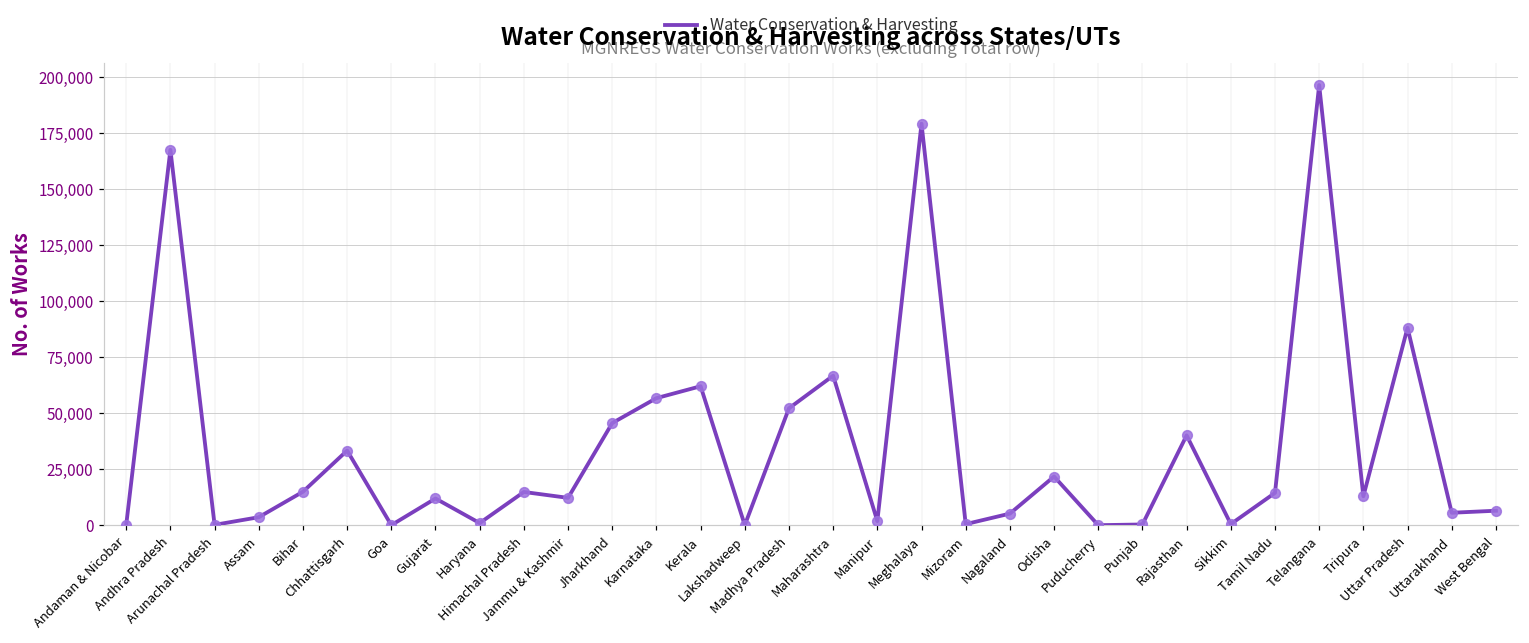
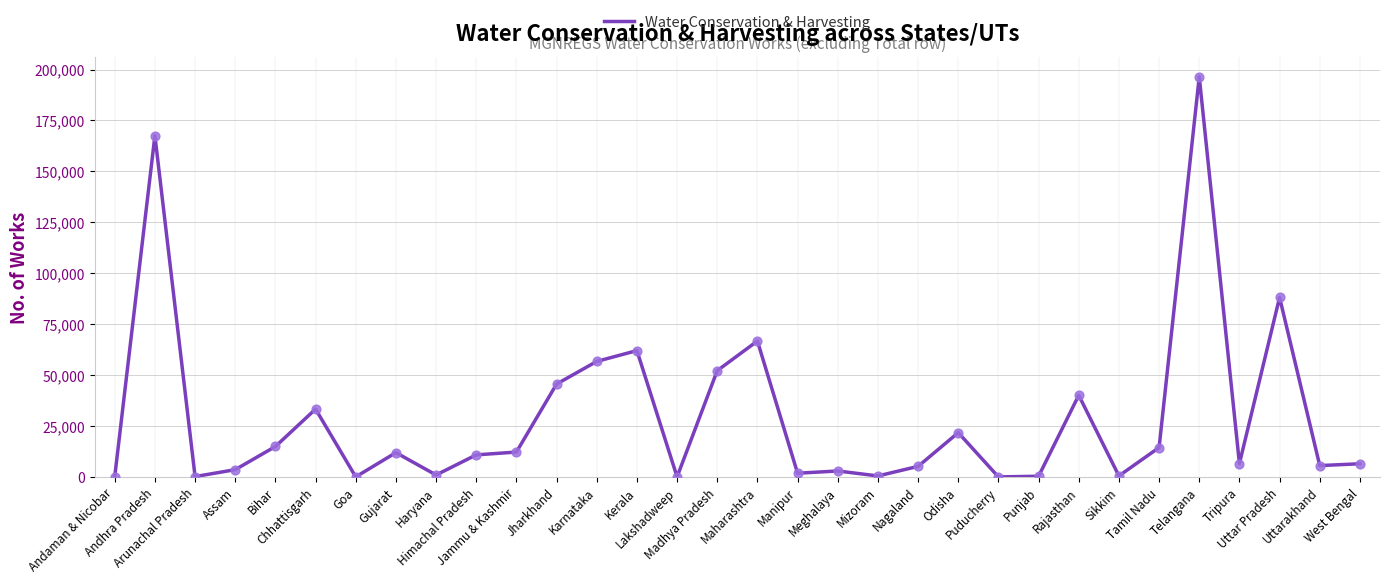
  {
    "Andaman & Nicobar": "0",
    "Andhra Pradesh": "168,000",
    "Arunachal Pradesh": "0",
    "Assam": "4,000",
    "Bihar": "15,000",
    "Chhattisgarh": "33,000",
    "Goa": "0",
    "Gujarat": "12,000",
    "Haryana": "1,000",
-   "Himachal Pradesh": "15,000",
+   "Himachal Pradesh": "11,000",
    "Jammu & Kashmir": "12,000",
    "Jharkhand": "46,000",
    "Karnataka": "57,000",
    "Kerala": "62,000",
    "Lakshadweep": "0",
    "Madhya Pradesh": "52,000",
    "Maharashtra": "67,000",
    "Manipur": "2,000",
-   "Meghalaya": "179,000",
+   "Meghalaya": "3,000",
    "Mizoram": "0",
    "Nagaland": "5,000",
    "Odisha": "22,000",
    "Puducherry": "0",
    "Punjab": "0",
    "Rajasthan": "40,000",
    "Sikkim": "1,000",
    "Tamil Nadu": "14,000",
    "Telangana": "196,000",
-   "Tripura": "13,000",
+   "Tripura": "7,000",
    "Uttar Pradesh": "88,000",
    "Uttarakhand": "6,000",
    "West Bengal": "6,000"
  }
